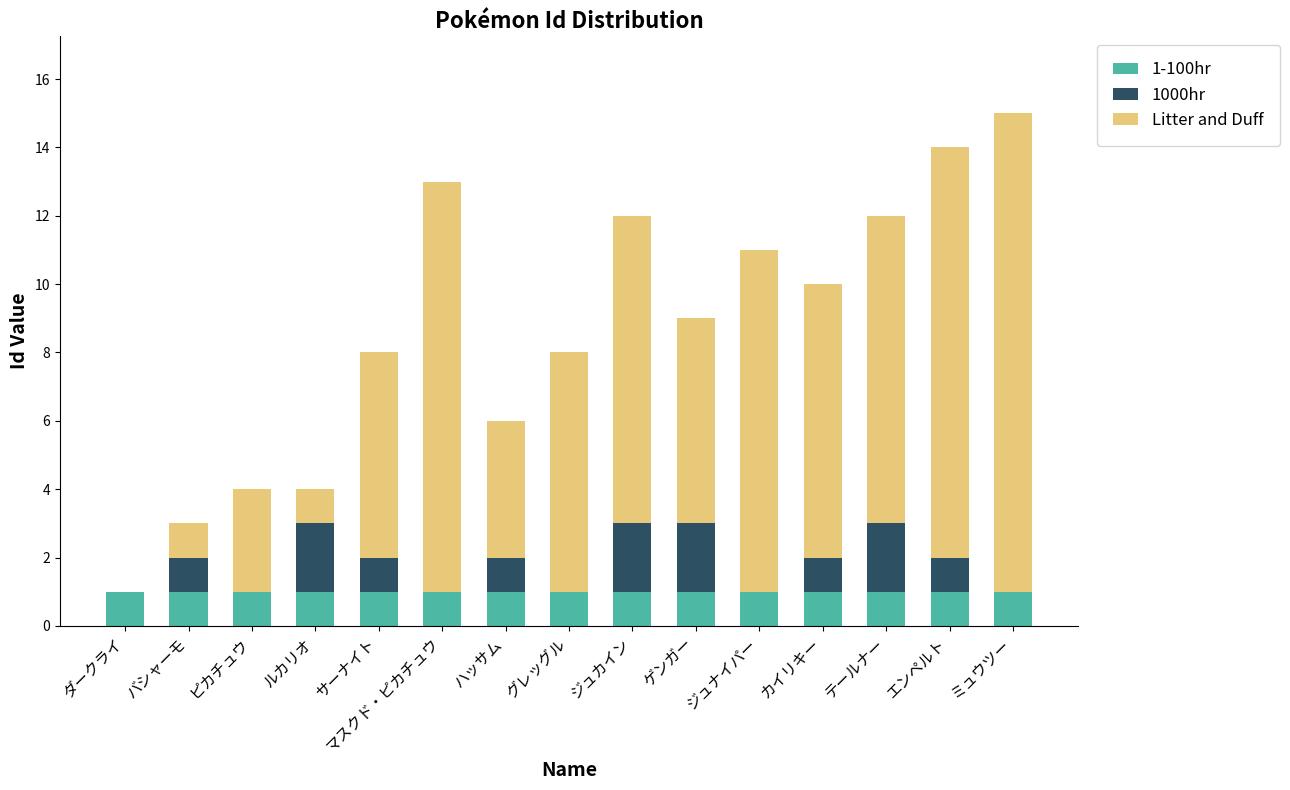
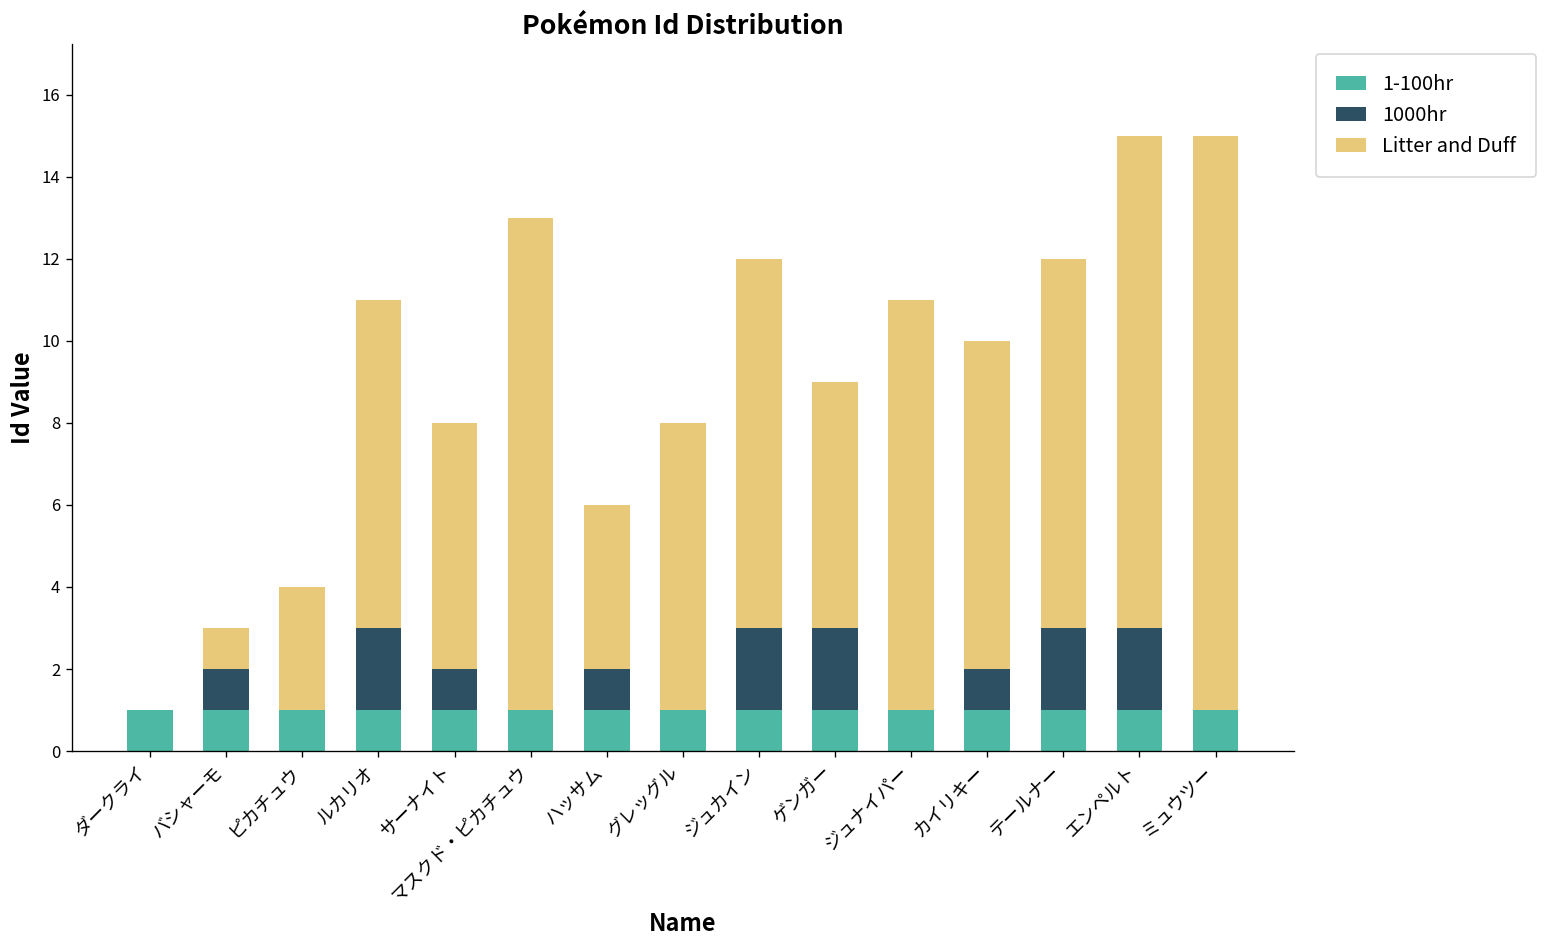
  {
    "1-100hr": {
      "ダークライ": 1,
      "バシャーモ": 1,
      "ピカチュウ": 1,
      "ルカリオ": 1,
      "サーナイト": 1,
      "マスクド・ピカチュウ": 1,
      "ハッサム": 1,
      "グレッグル": 1,
      "ジュカイン": 1,
      "ゲンガー": 1,
      "ジュナイパー": 1,
      "カイリキー": 1,
      "テールナー": 1,
      "エンペルト": 1,
      "ミュウツー": 1
    },
    "1000hr": {
-     "エンペルト": 1
+     "エンペルト": 2
    },
    "Litter and Duff": {
      "ダークライ": 0,
      "バシャーモ": 1,
      "ピカチュウ": 3,
-     "ルカリオ": 1,
+     "ルカリオ": 8,
      "サーナイト": 6,
      "マスクド・ピカチュウ": 12,
      "ハッサム": 4,
      "グレッグル": 7,
      "ジュカイン": 9,
      "ゲンガー": 6,
      "ジュナイパー": 10,
      "カイリキー": 8,
      "テールナー": 9,
      "エンペルト": 12,
      "ミュウツー": 14
    }
  }
